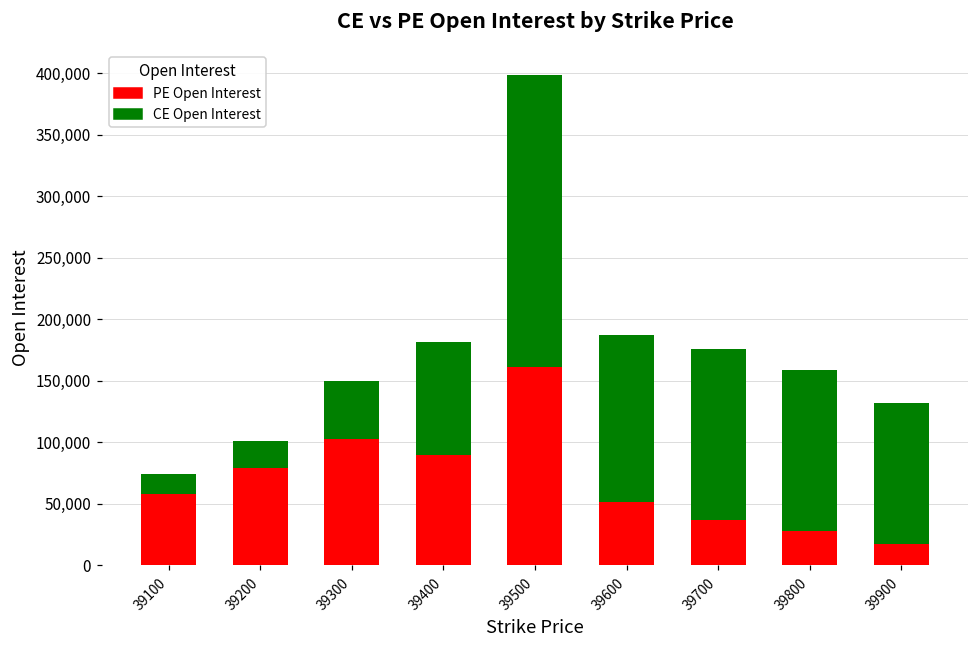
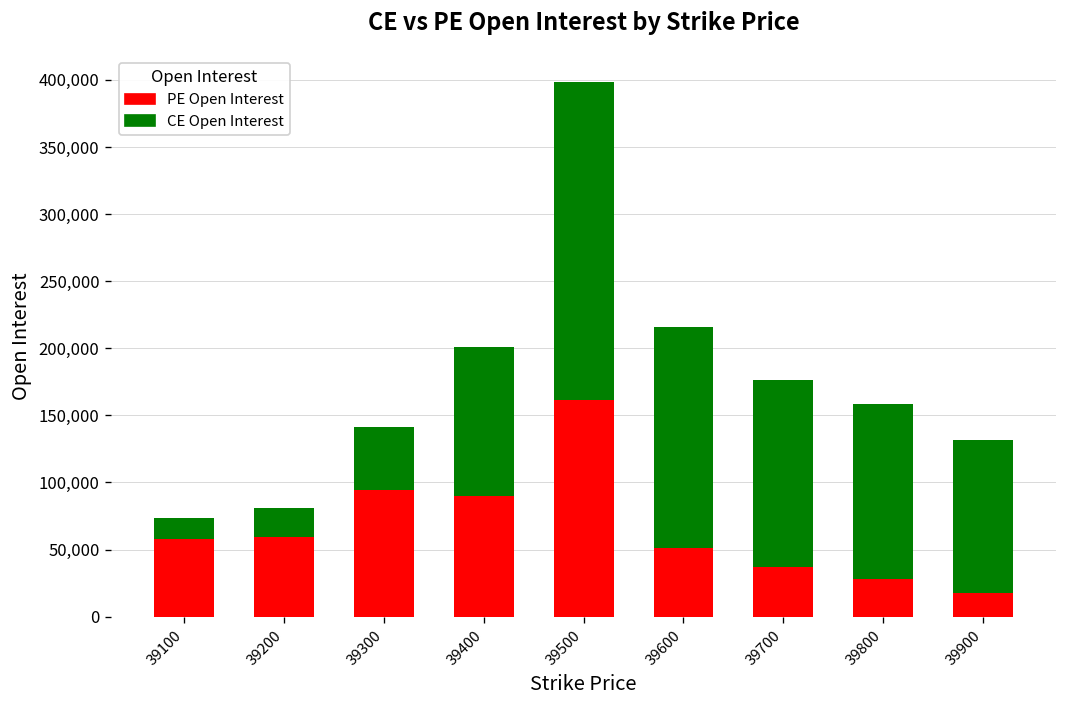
  {
    "PE Open Interest": {
      "39100": "58,000",
-     "39200": "79,000",
-     "39300": "103,000",
+     "39200": "59,000",
+     "39300": "94,000",
      "39400": "90,000",
      "39500": "161,000",
      "39600": "51,000",
      "39700": "37,000",
      "39800": "28,000",
      "39900": "17,000"
    },
    "CE Open Interest": {
      "39100": "16,000",
      "39200": "22,000",
      "39300": "47,000",
-     "39400": "91,000",
+     "39400": "111,000",
      "39500": "237,000",
-     "39600": "136,000",
+     "39600": "165,000",
      "39700": "139,000",
      "39800": "131,000",
      "39900": "114,000"
    }
  }
